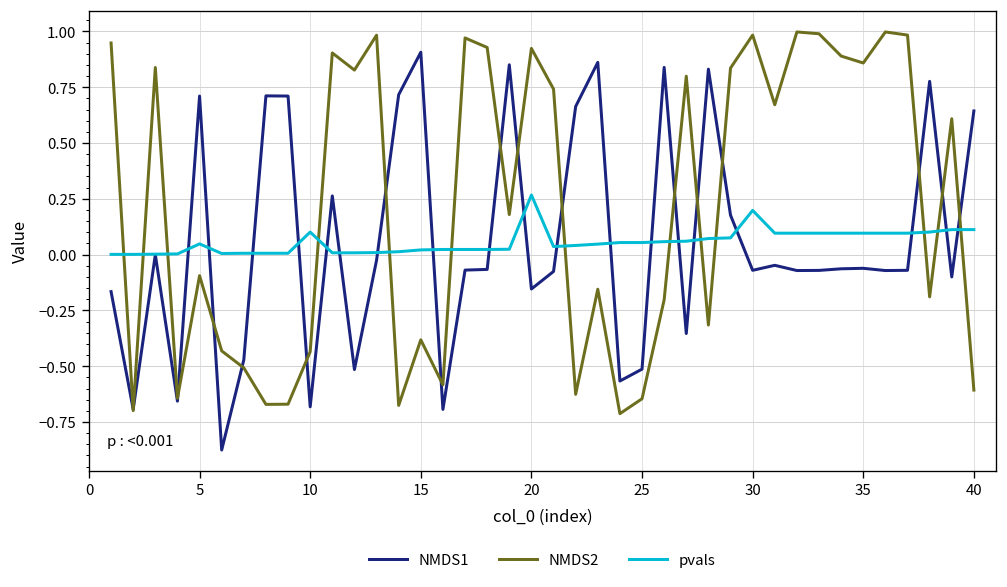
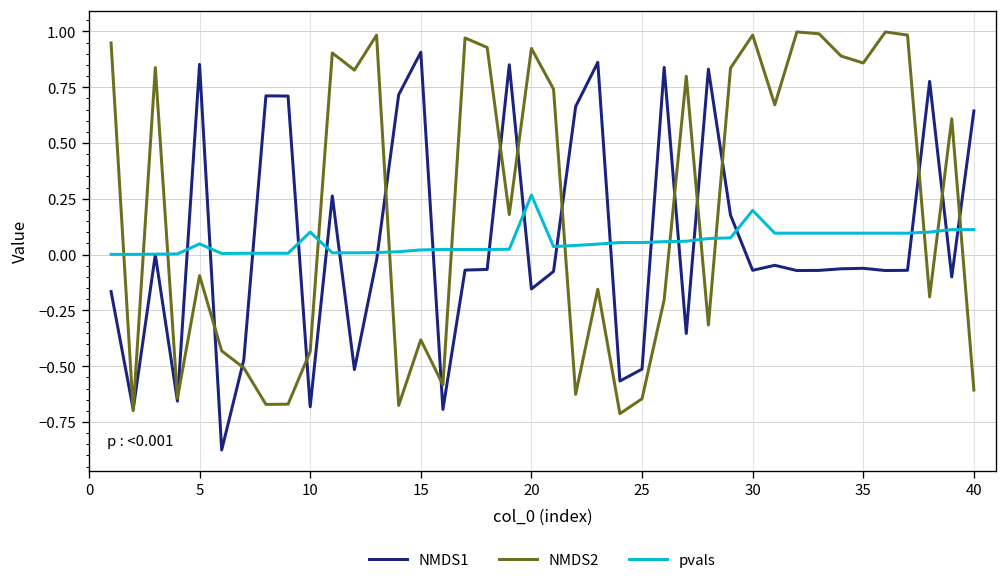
  {
    "NMDS1": {
-     "5": 0.71,
+     "5": 0.85,
      "10": -0.68,
      "15": 0.91,
      "20": -0.15,
      "25": -0.51,
      "30": -0.07,
      "35": -0.06,
      "40": 0.64
    },
    "NMDS2": {
      "5": -0.09,
      "10": -0.43,
      "15": -0.38,
      "20": 0.92,
      "25": -0.65,
      "30": 0.98,
      "35": 0.86,
      "40": -0.61
    },
    "pvals": {
      "5": 0.05,
      "10": 0.10,
      "15": 0.02,
      "20": 0.27,
      "25": 0.05,
      "30": 0.20,
      "35": 0.10,
      "40": 0.11
    }
  }
